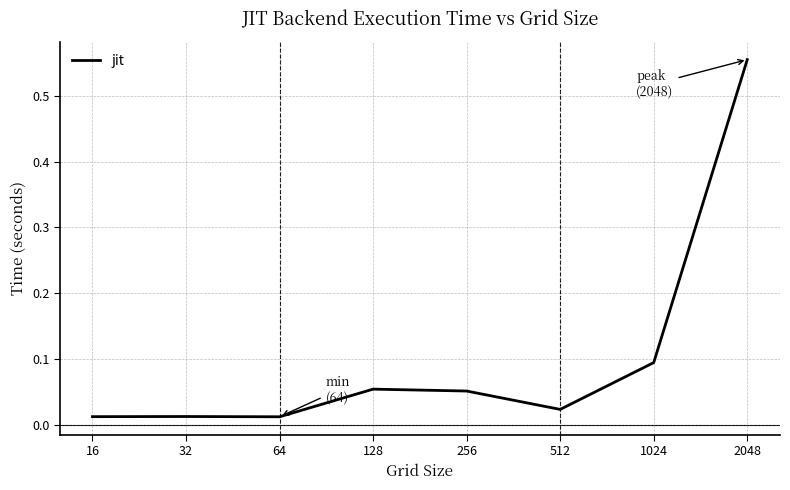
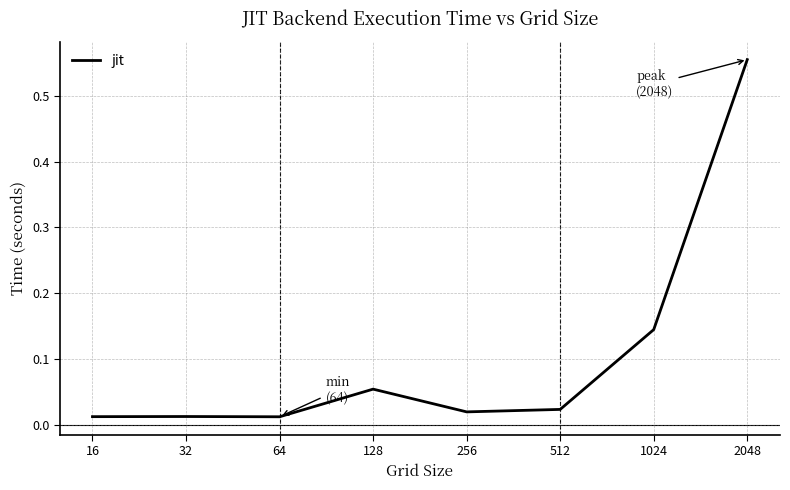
  {
    "16": 0.01,
    "32": 0.01,
    "128": 0.05,
-   "256": 0.05,
+   "256": 0.02,
    "512": 0.02,
-   "1024": 0.09
+   "1024": 0.15
  }
